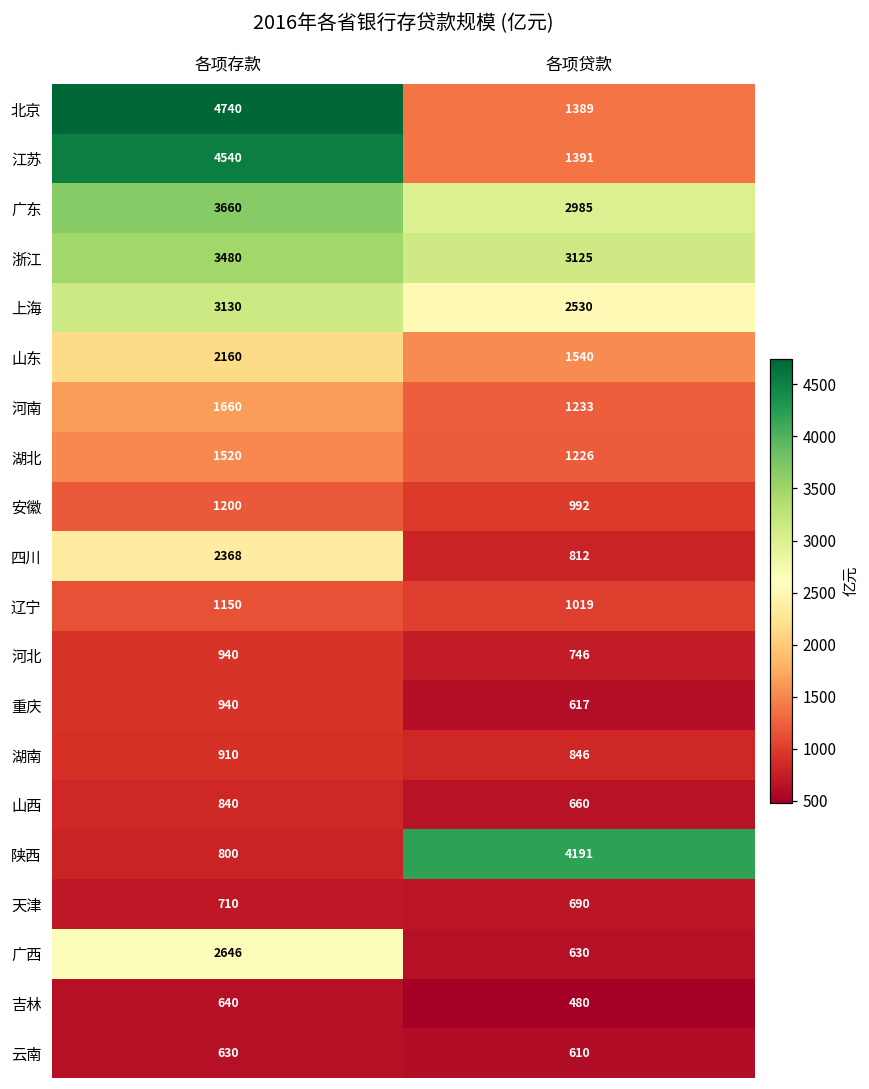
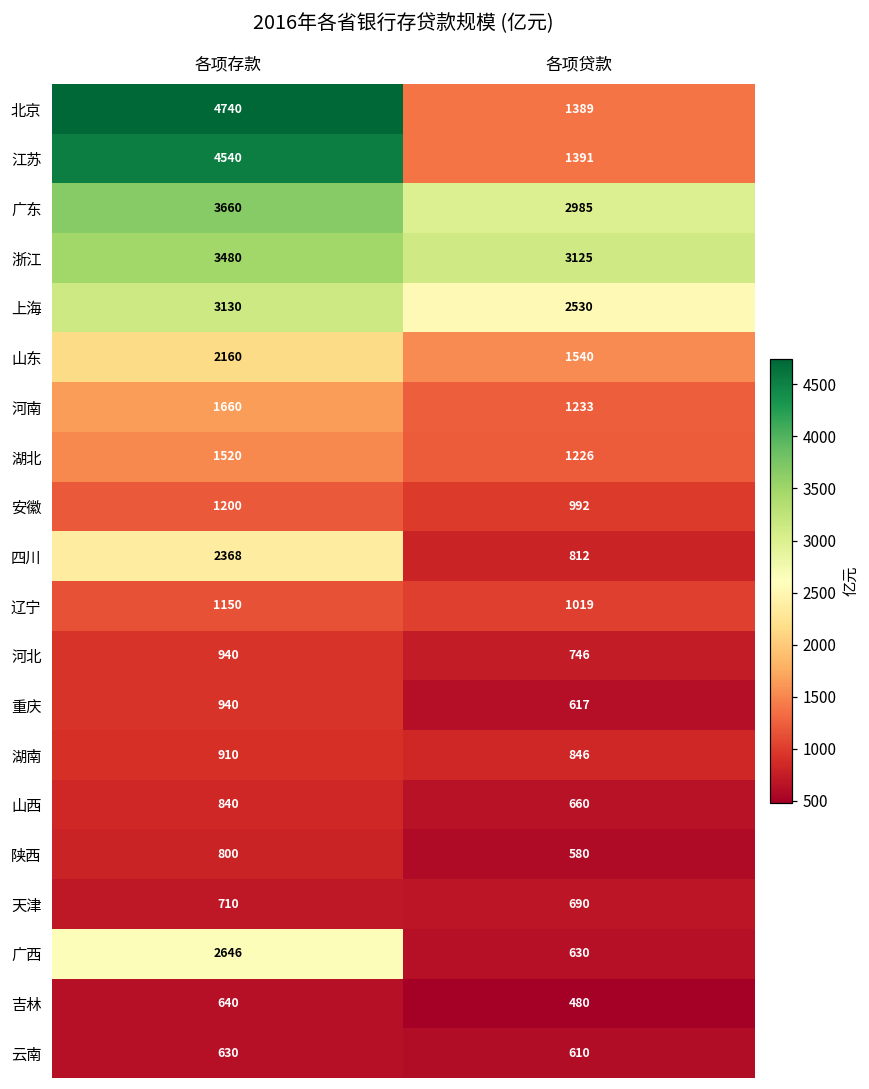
  {
    "北京": {
      "各项存款": 4740,
      "各项贷款": 1389
    },
    "江苏": {
      "各项存款": 4540,
      "各项贷款": 1391
    },
    "广东": {
      "各项存款": 3660,
      "各项贷款": 2985
    },
    "浙江": {
      "各项存款": 3480,
      "各项贷款": 3125
    },
    "上海": {
      "各项存款": 3130,
      "各项贷款": 2530
    },
    "山东": {
      "各项存款": 2160,
      "各项贷款": 1540
    },
    "河南": {
      "各项存款": 1660,
      "各项贷款": 1233
    },
    "湖北": {
      "各项存款": 1520,
      "各项贷款": 1226
    },
    "安徽": {
      "各项存款": 1200,
      "各项贷款": 992
    },
    "四川": {
      "各项存款": 2368,
      "各项贷款": 812
    },
    "辽宁": {
      "各项存款": 1150,
      "各项贷款": 1019
    },
    "河北": {
      "各项存款": 940,
      "各项贷款": 746
    },
    "重庆": {
      "各项存款": 940,
      "各项贷款": 617
    },
    "湖南": {
      "各项存款": 910,
      "各项贷款": 846
    },
    "山西": {
      "各项存款": 840,
      "各项贷款": 660
    },
    "陕西": {
      "各项存款": 800,
-     "各项贷款": 4191
+     "各项贷款": 580
    },
    "天津": {
      "各项存款": 710,
      "各项贷款": 690
    },
    "广西": {
      "各项存款": 2646,
      "各项贷款": 630
    },
    "吉林": {
      "各项存款": 640,
      "各项贷款": 480
    },
    "云南": {
      "各项存款": 630,
      "各项贷款": 610
    }
  }
